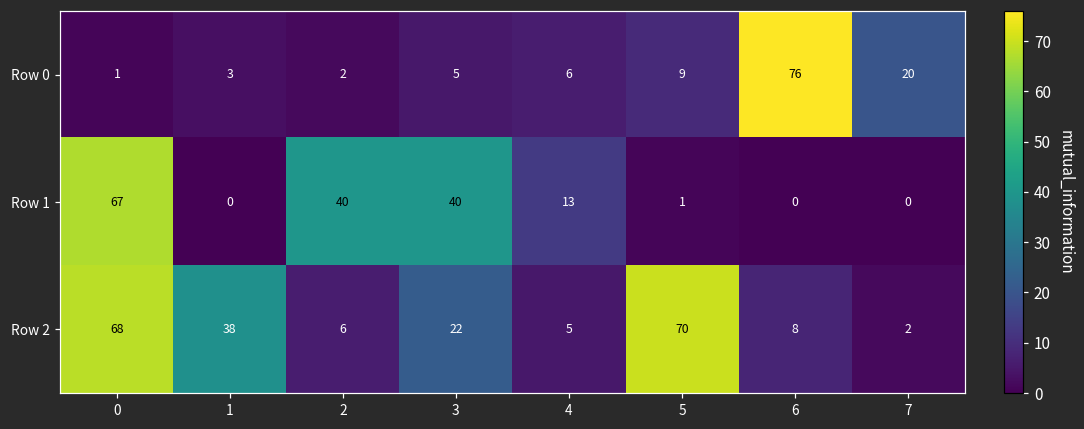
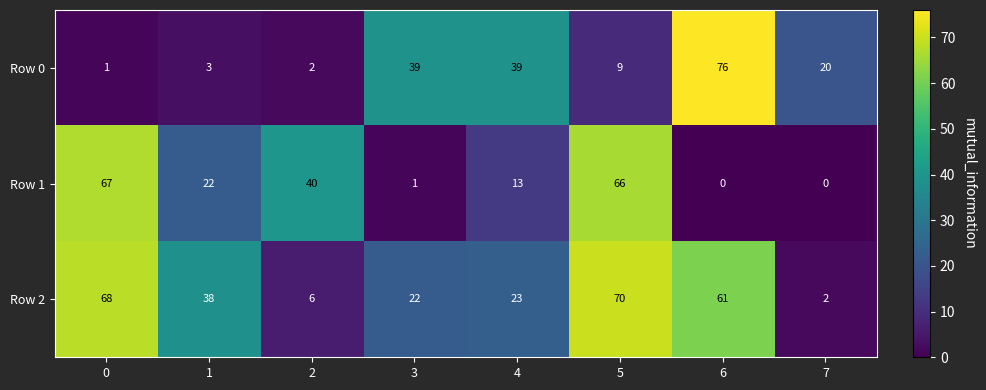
  {
    "Row 0": {
      "0": 1,
      "1": 3,
      "2": 2,
-     "3": 5,
-     "4": 6,
+     "3": 39,
+     "4": 39,
      "5": 9,
      "6": 76,
      "7": 20
    },
    "Row 1": {
      "0": 67,
-     "1": 0,
+     "1": 22,
      "2": 40,
-     "3": 40,
+     "3": 1,
      "4": 13,
-     "5": 1,
+     "5": 66,
      "6": 0,
      "7": 0
    },
    "Row 2": {
      "0": 68,
      "1": 38,
      "2": 6,
      "3": 22,
-     "4": 5,
+     "4": 23,
      "5": 70,
-     "6": 8,
+     "6": 61,
      "7": 2
    }
  }
